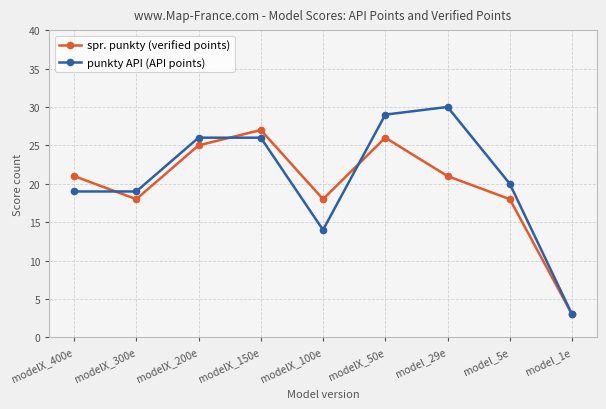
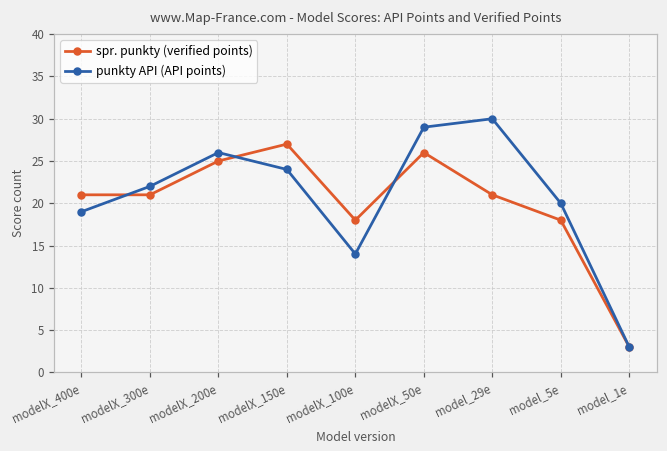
  {
    "spr. punkty (verified points)": {
      "modelX_400e": 21,
-     "modelX_300e": 18,
+     "modelX_300e": 21,
      "modelX_200e": 25,
      "modelX_150e": 27,
      "modelX_100e": 18,
      "modelX_50e": 26,
      "model_29e": 21,
      "model_5e": 18
    },
    "punkty API (API points)": {
      "modelX_400e": 19,
-     "modelX_300e": 19,
+     "modelX_300e": 22,
      "modelX_200e": 26,
-     "modelX_150e": 26,
+     "modelX_150e": 24,
      "modelX_100e": 14,
      "modelX_50e": 29,
      "model_29e": 30,
      "model_5e": 20
    }
  }
